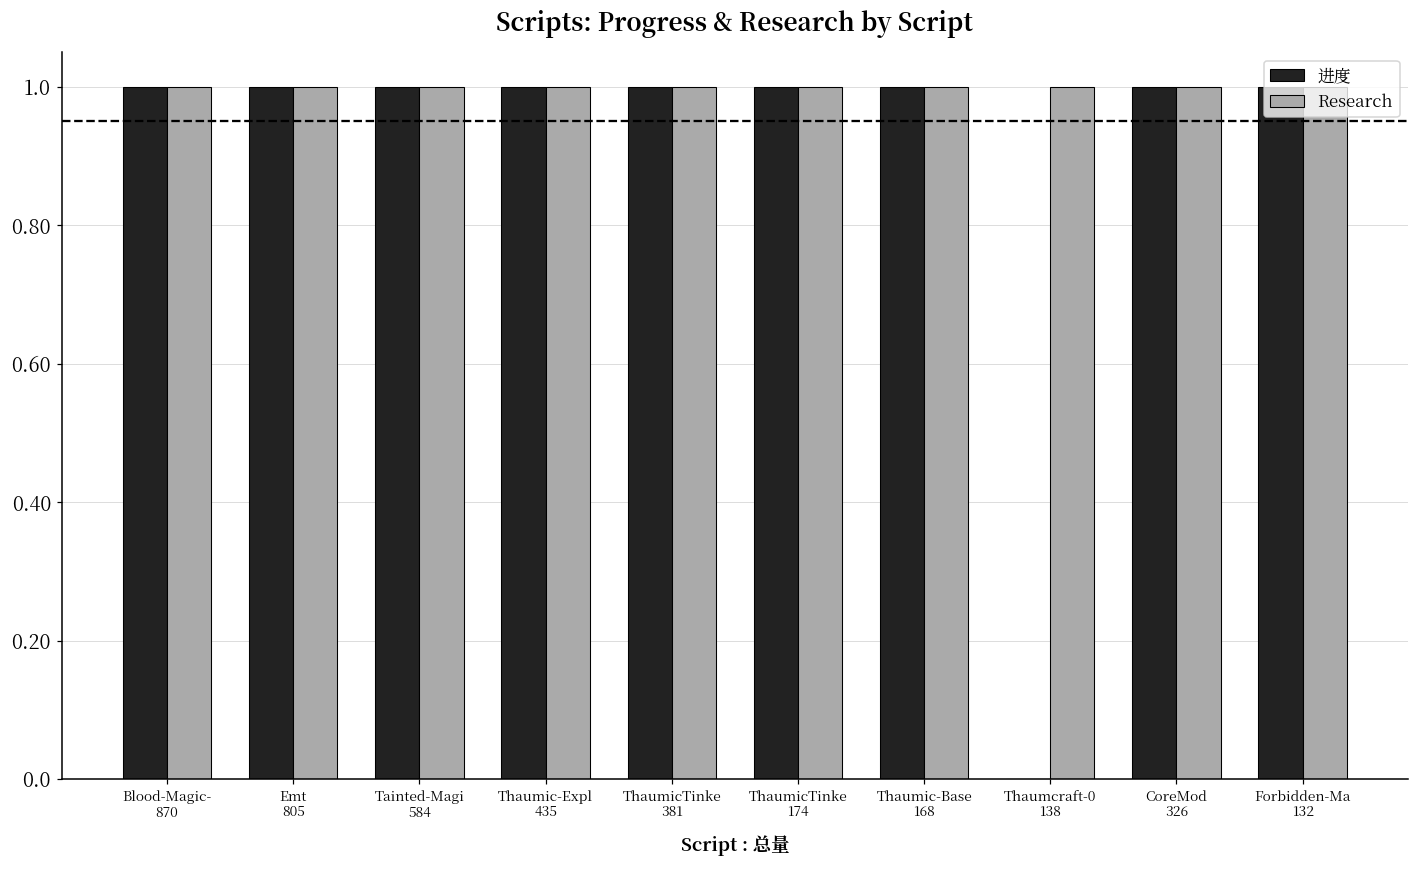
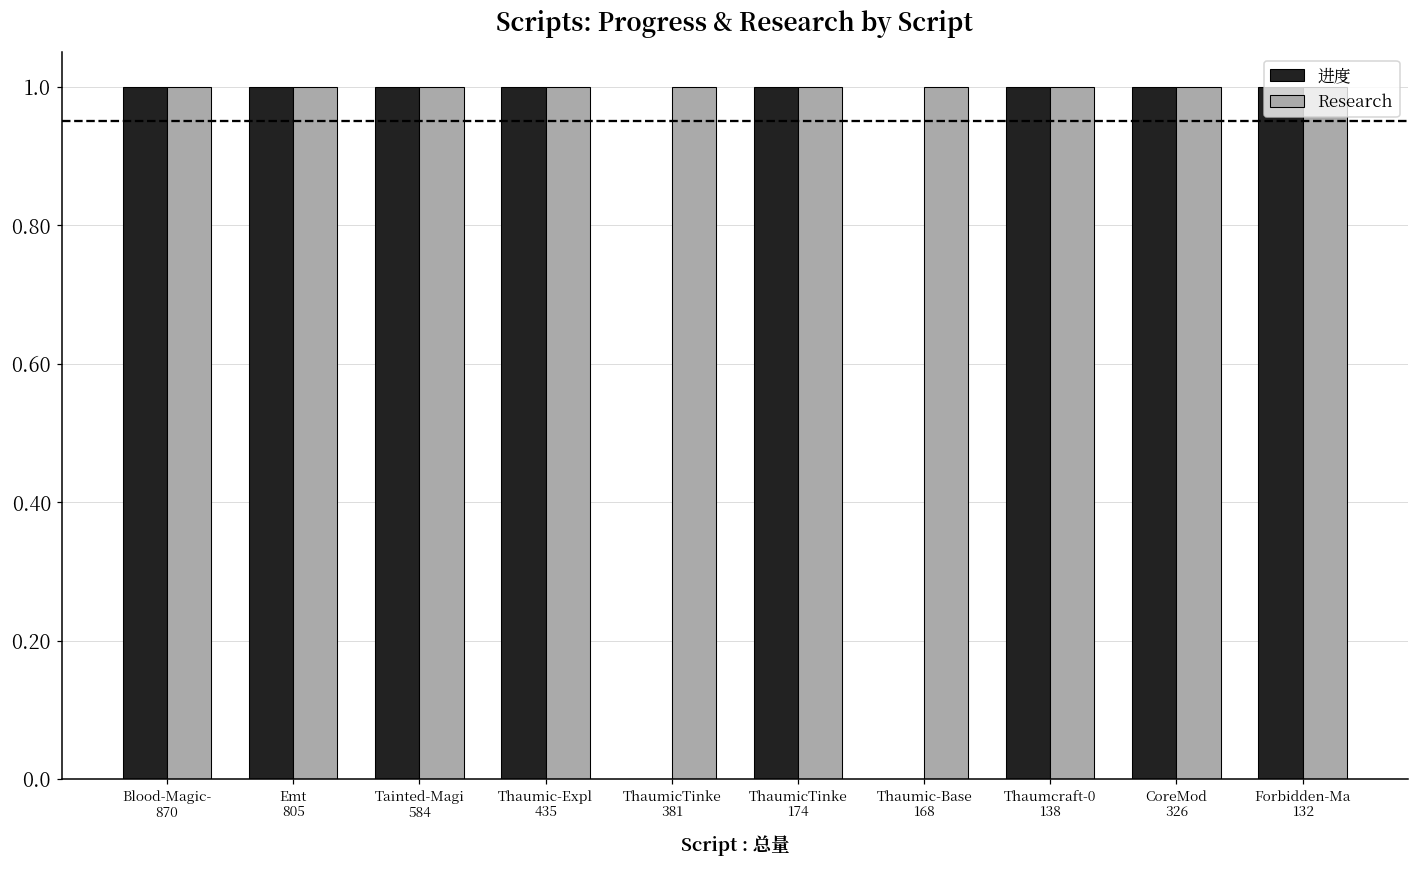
  {
    "进度": {
      "Blood-Magic- 870": 1,
      "Emt 805": 1,
      "Tainted-Magi 584": 1,
      "Thaumic-Expl 435": 1,
-     "ThaumicTinke 381": 1,
+     "ThaumicTinke 381": 0,
      "ThaumicTinke 174": 1,
-     "Thaumic-Base 168": 1,
-     "Thaumcraft-0 138": 0,
+     "Thaumic-Base 168": 0,
+     "Thaumcraft-0 138": 1,
      "CoreMod 326": 1
    },
    "Research": {
      "Blood-Magic- 870": 1,
      "Emt 805": 1,
      "Tainted-Magi 584": 1,
      "Thaumic-Expl 435": 1,
      "ThaumicTinke 381": 1,
      "ThaumicTinke 174": 1,
      "Thaumic-Base 168": 1,
      "Thaumcraft-0 138": 1,
      "CoreMod 326": 1
    }
  }
